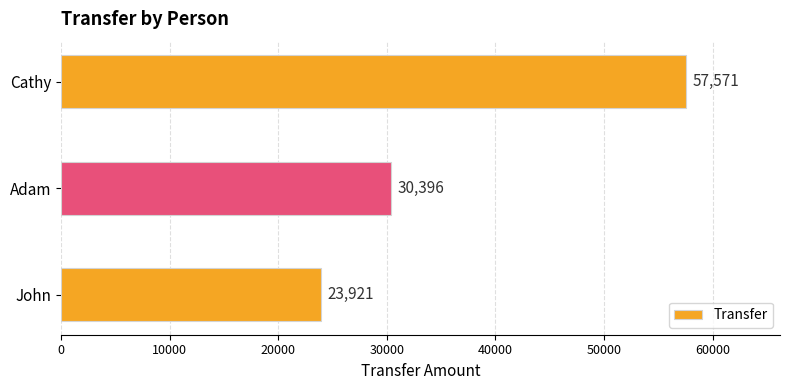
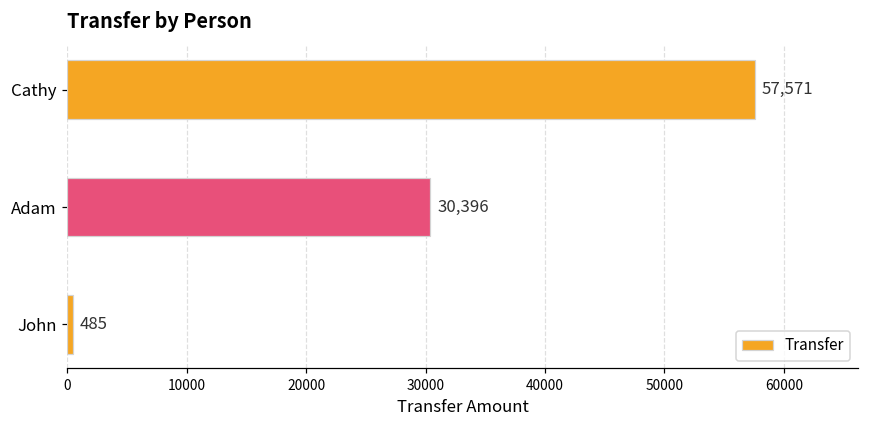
  {
    "Cathy": "57,571",
    "Adam": "30,396",
-   "John": "23,921"
+   "John": "485"
  }
